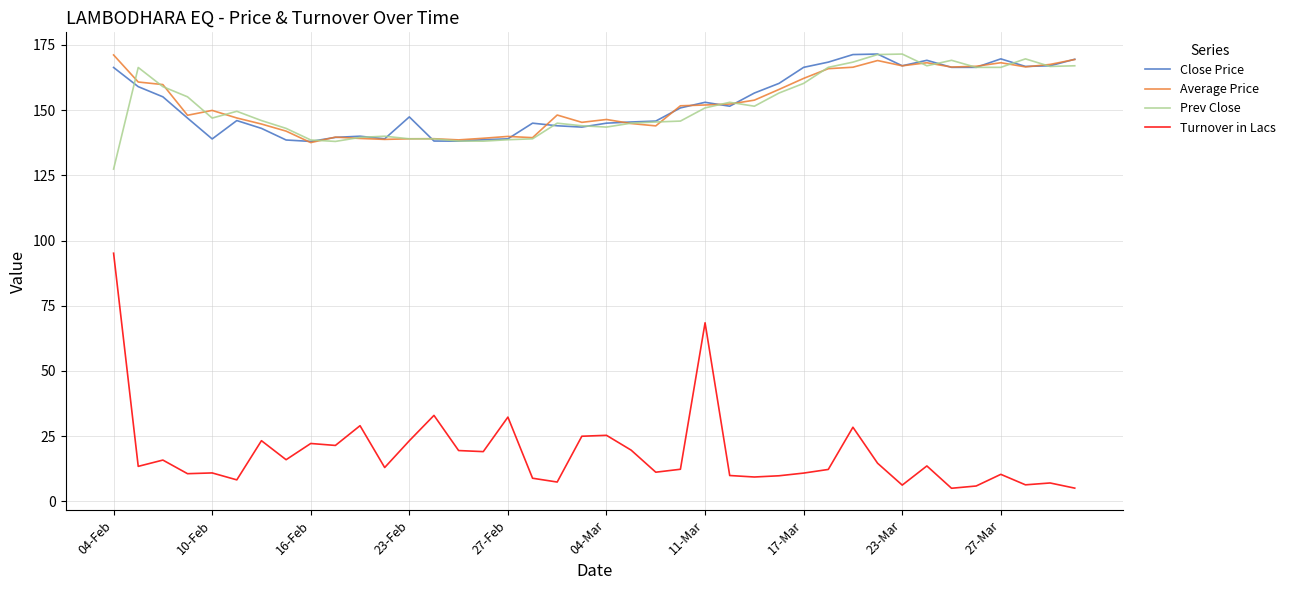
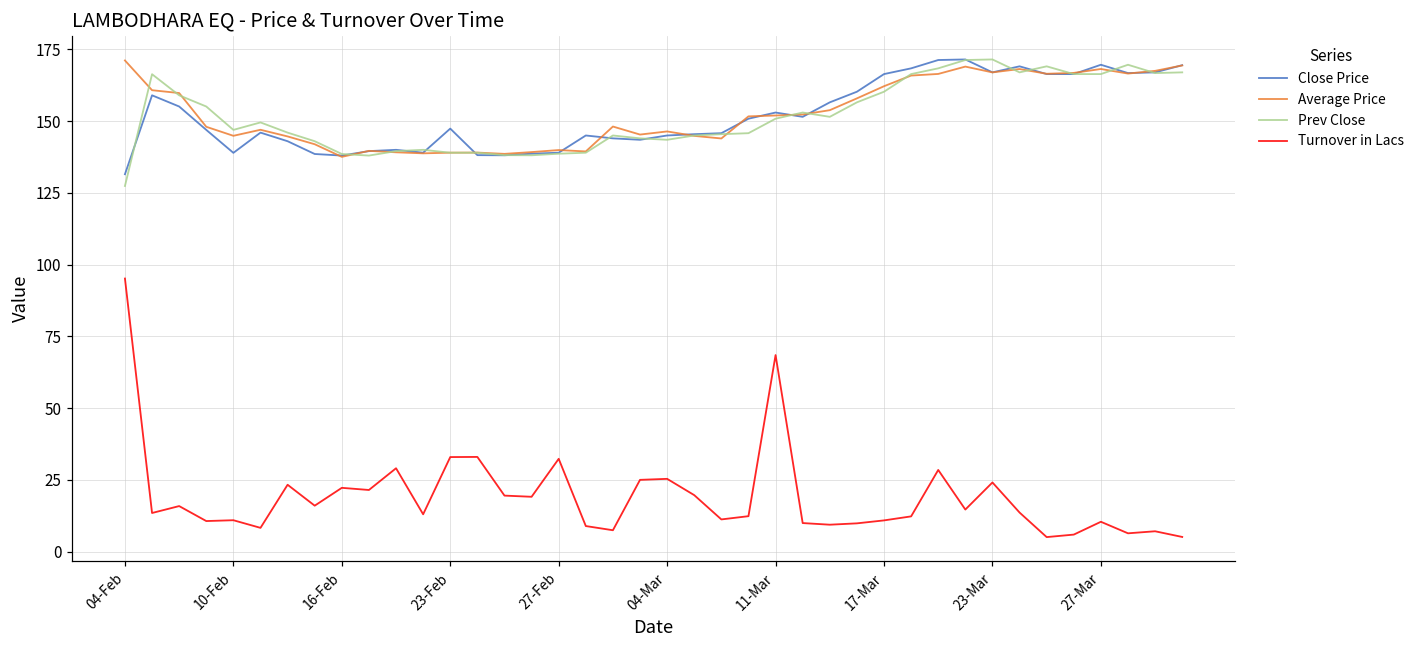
  {
    "Close Price": {
-     "04-Feb": 166,
+     "04-Feb": 132,
      "10-Feb": 139,
      "23-Feb": 147,
      "04-Mar": 145,
      "11-Mar": 153,
      "17-Mar": 166,
      "27-Mar": 170
    },
    "Average Price": {
      "04-Feb": 171,
-     "10-Feb": 150,
+     "10-Feb": 145,
      "04-Mar": 146,
      "11-Mar": 152,
      "17-Mar": 162,
      "27-Mar": 168
    },
    "Prev Close": {
      "04-Feb": 127,
      "10-Feb": 147,
      "04-Mar": 144,
      "11-Mar": 151,
      "17-Mar": 160,
      "23-Mar": 172,
      "27-Mar": 166
    },
    "Turnover in Lacs": {
      "04-Feb": 95,
      "10-Feb": 11,
      "16-Feb": 22,
-     "23-Feb": 23,
+     "23-Feb": 33,
      "27-Feb": 32,
      "04-Mar": 25,
      "11-Mar": 68,
      "17-Mar": 11,
-     "23-Mar": 6,
+     "23-Mar": 24,
      "27-Mar": 10
    }
  }
